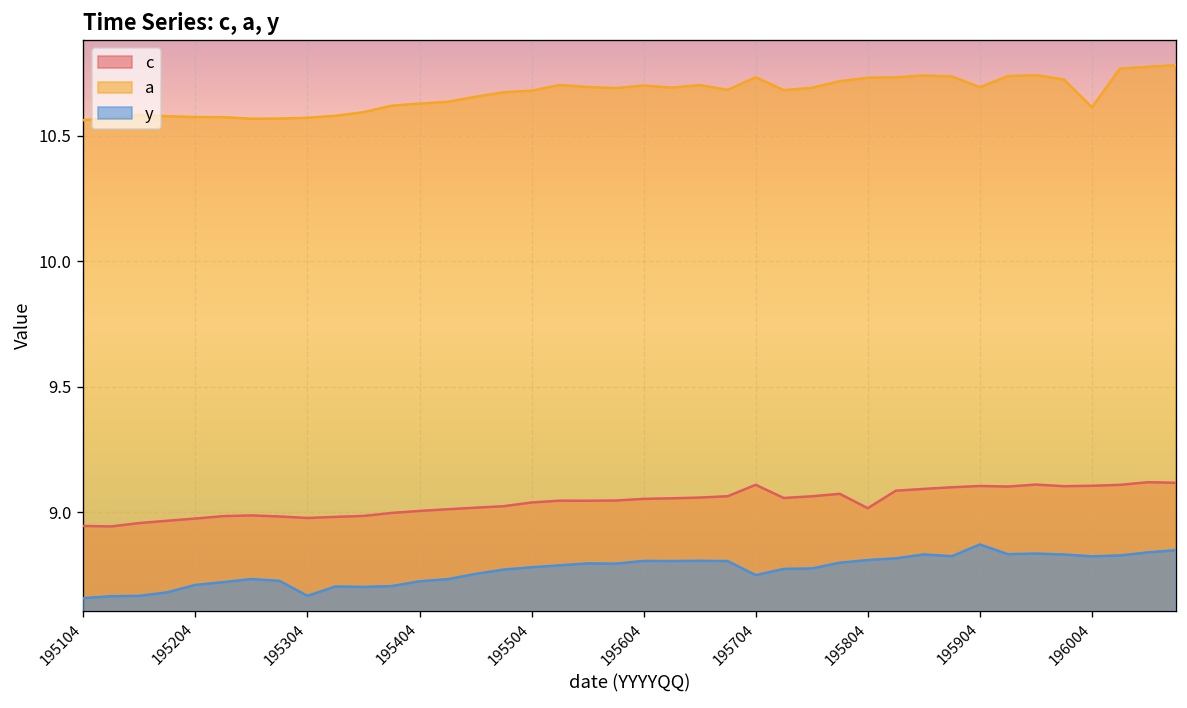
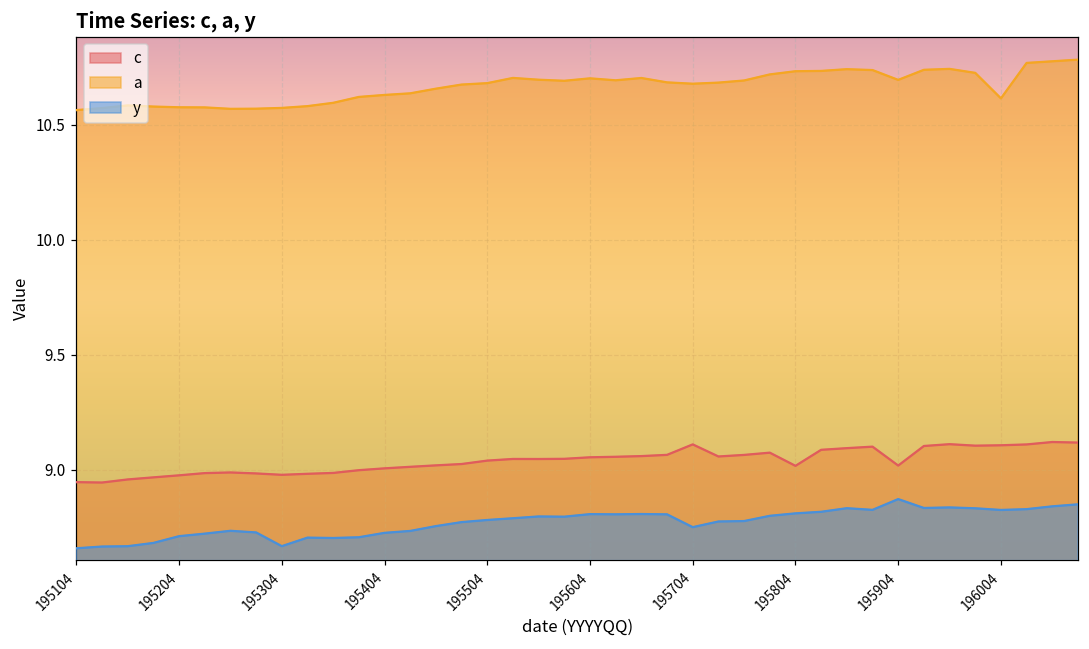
  {
    "c": {
      "195104": 8.95,
      "195204": 8.98,
      "195304": 8.98,
      "195404": 9.01,
      "195504": 9.04,
      "195604": 9.05,
      "195704": 9.11,
      "195804": 9.02,
-     "195904": 9.11,
+     "195904": 9.02,
      "196004": 9.11
    },
    "a": {
      "195104": 10.56,
      "195204": 10.57,
      "195304": 10.57,
      "195404": 10.63,
      "195504": 10.68,
      "195604": 10.70,
-     "195704": 10.73,
+     "195704": 10.68,
      "195804": 10.73,
      "195904": 10.69,
      "196004": 10.61
    },
    "y": {
      "195104": 8.66,
      "195204": 8.71,
      "195304": 8.67,
      "195404": 8.73,
      "195504": 8.78,
      "195604": 8.81,
      "195704": 8.75,
      "195804": 8.81,
      "195904": 8.87,
      "196004": 8.82
    }
  }
